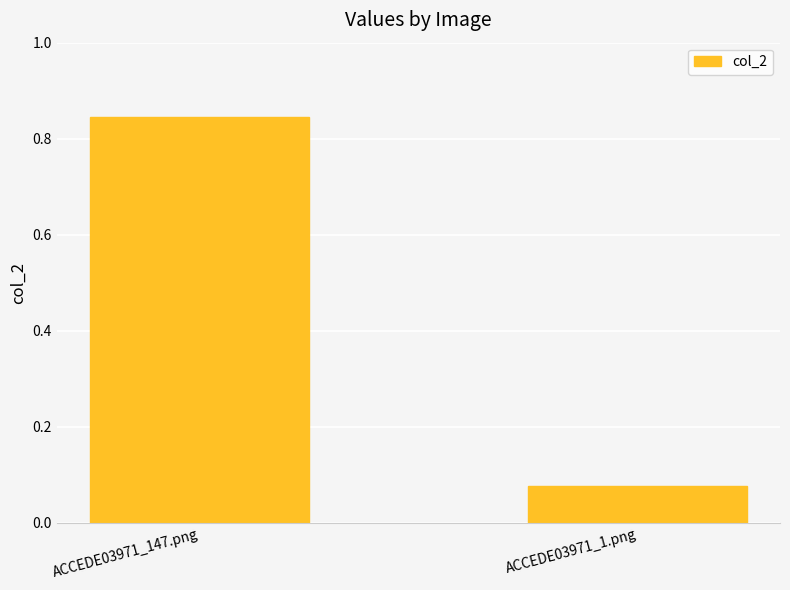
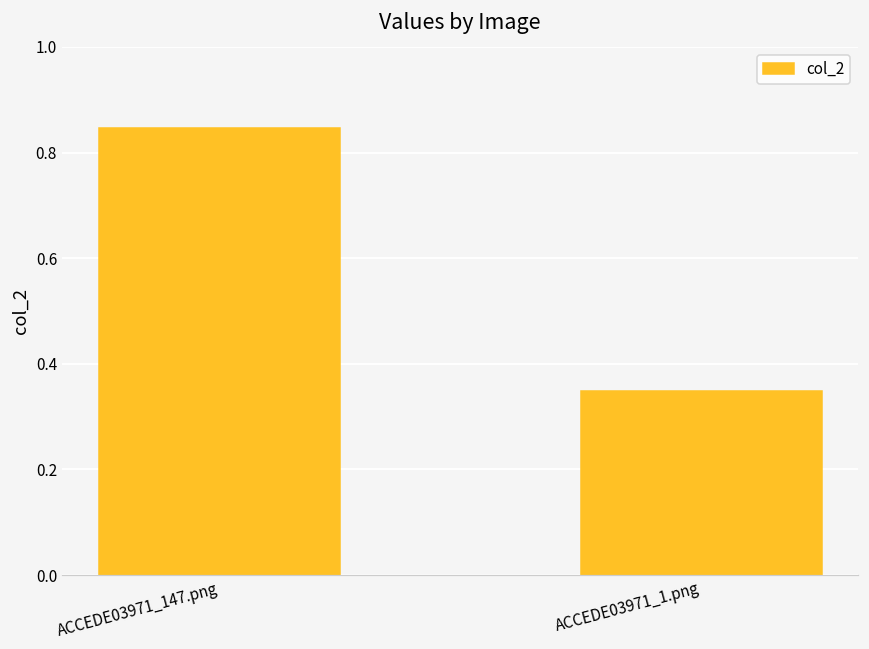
  {
    "ACCEDE03971_147.png": 0.85,
-   "ACCEDE03971_1.png": 0.08
+   "ACCEDE03971_1.png": 0.35
  }
